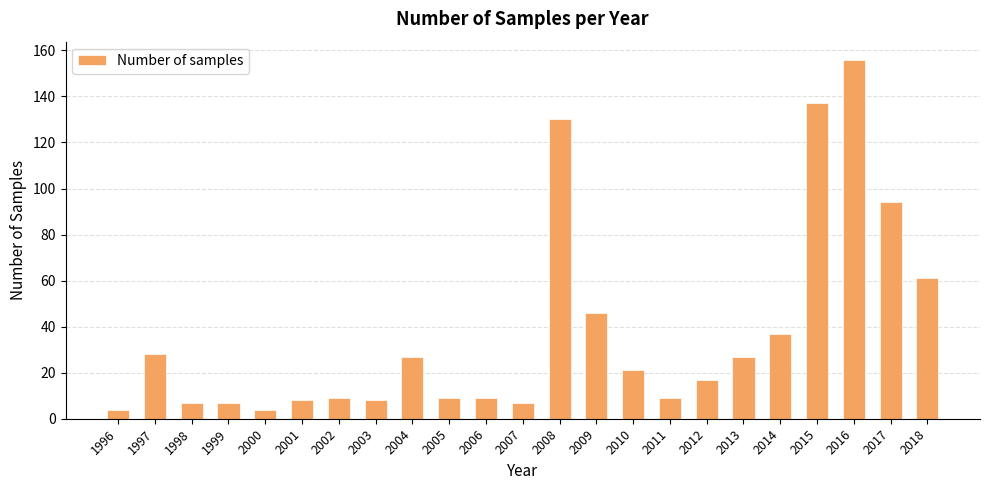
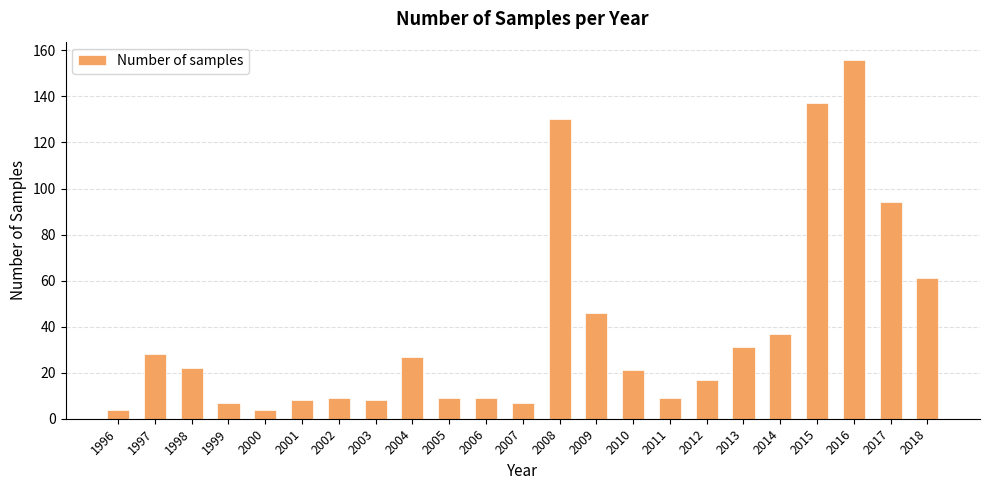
  {
    "1996": 4,
    "1997": 28,
-   "1998": 7,
+   "1998": 22,
    "1999": 7,
    "2000": 4,
    "2001": 8,
    "2002": 9,
    "2003": 8,
    "2004": 27,
    "2005": 9,
    "2006": 9,
    "2007": 7,
    "2008": 130,
    "2009": 46,
    "2010": 21,
    "2011": 9,
    "2012": 17,
-   "2013": 27,
+   "2013": 31,
    "2014": 37,
    "2015": 137,
    "2016": 156,
    "2017": 94,
    "2018": 61
  }
